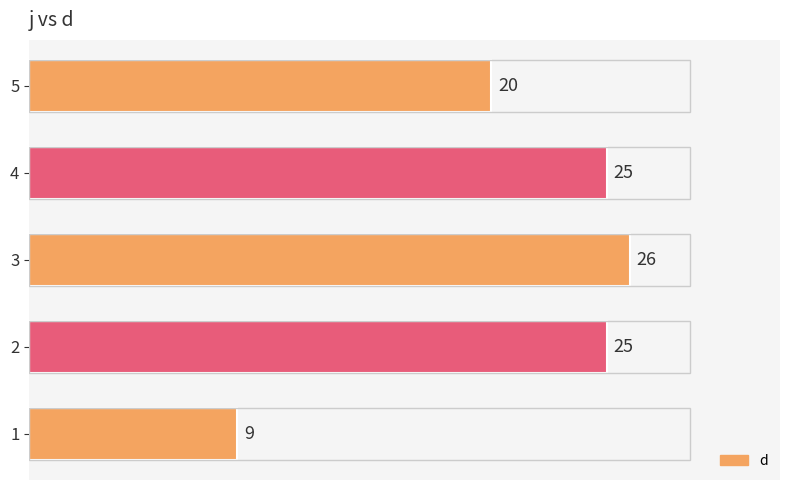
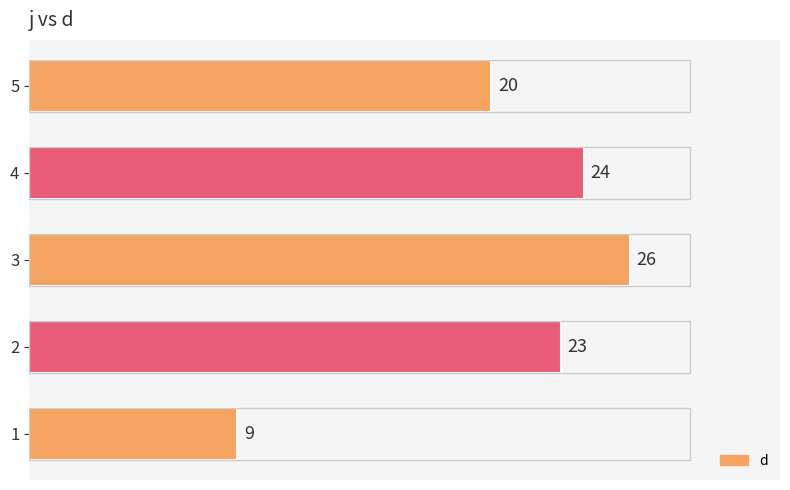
  {
    "5": 20,
-   "4": 25,
+   "4": 24,
    "3": 26,
-   "2": 25,
+   "2": 23,
    "1": 9
  }
